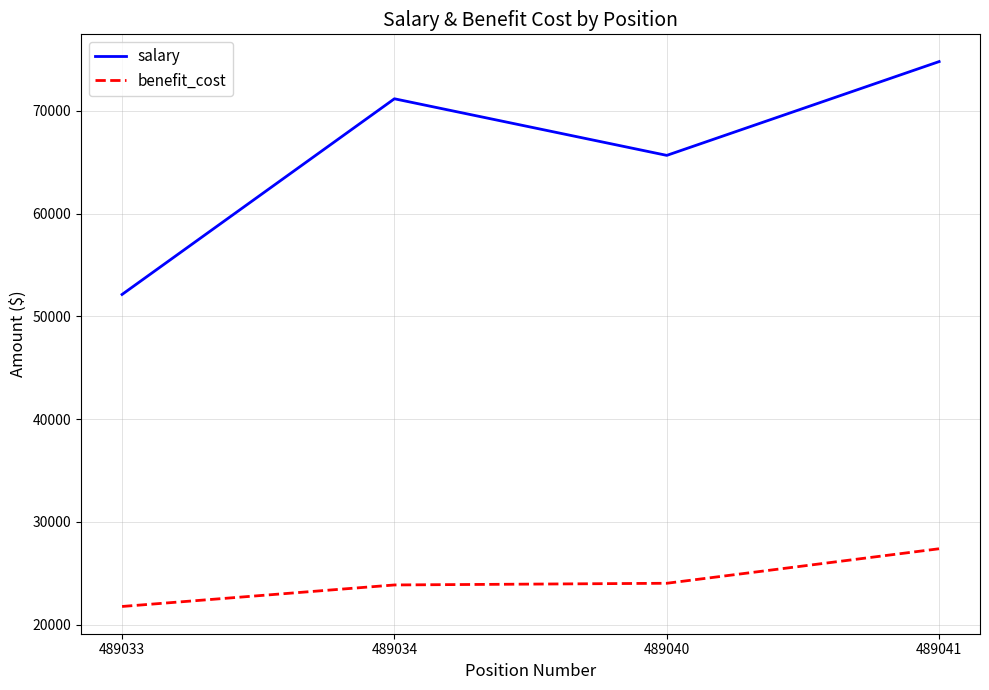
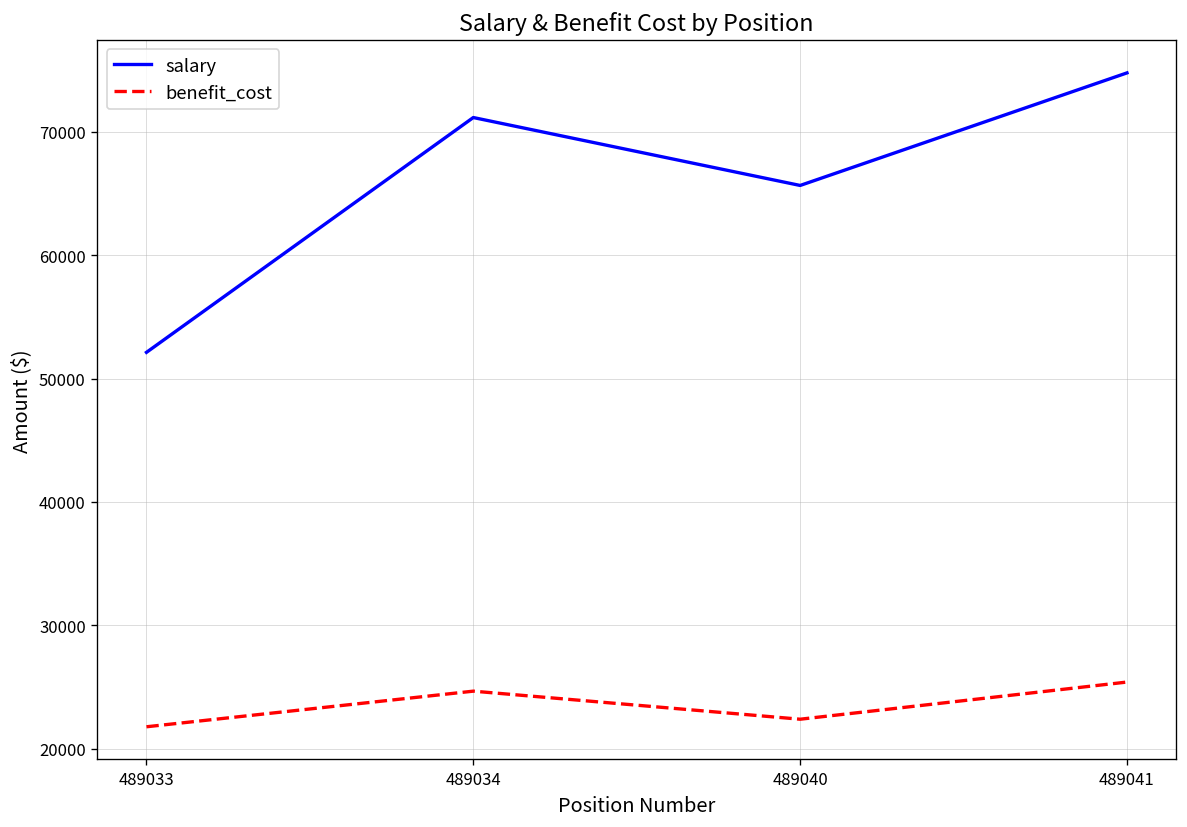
  {
    "salary": {
      "489033": 52100,
      "489034": 71200,
      "489040": 65700,
      "489041": 74800
    },
    "benefit_cost": {
      "489033": 21800,
-     "489034": 23900,
-     "489040": 24000,
-     "489041": 27400
+     "489034": 24700,
+     "489040": 22400,
+     "489041": 25400
    }
  }
